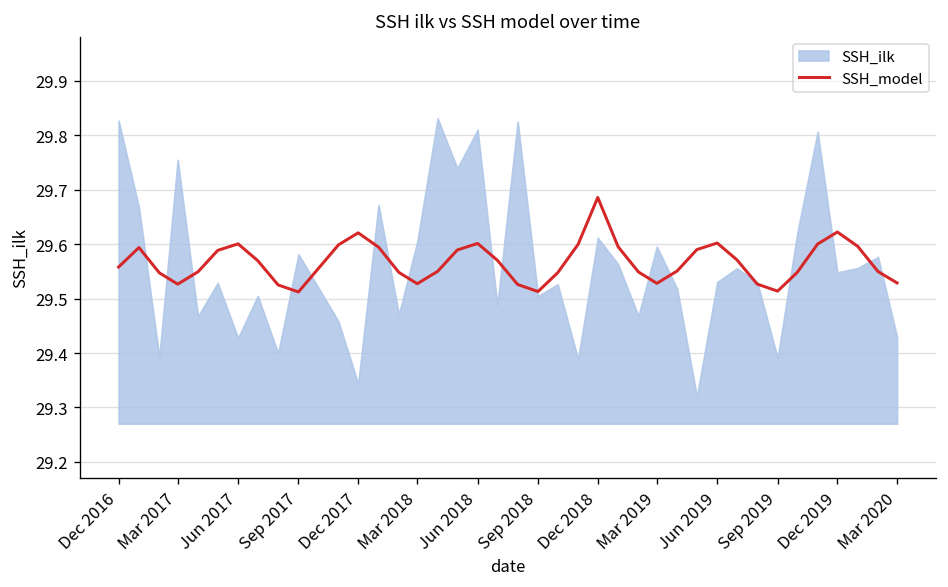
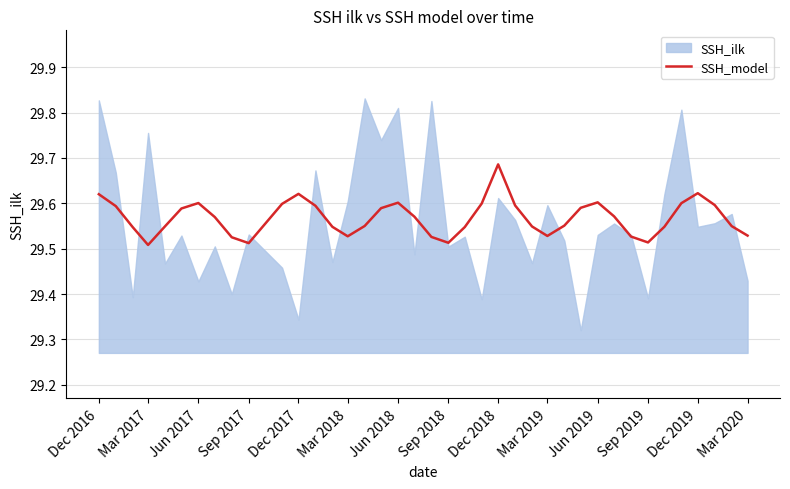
  {
    "SSH_model": {
-     "Dec 2016": 29.56,
-     "Mar 2017": 29.53,
+     "Dec 2016": 29.62,
+     "Mar 2017": 29.51,
      "Jun 2017": 29.60,
      "Sep 2017": 29.51,
      "Dec 2017": 29.62,
      "Mar 2018": 29.53,
      "Jun 2018": 29.60,
      "Sep 2018": 29.51,
      "Dec 2018": 29.69,
      "Mar 2019": 29.53,
      "Jun 2019": 29.60,
      "Sep 2019": 29.51,
      "Dec 2019": 29.62,
      "Mar 2020": 29.53
    },
    "SSH_ilk": {
      "Dec 2016": 29.83,
      "Mar 2017": 29.76,
      "Jun 2017": 29.43,
-     "Sep 2017": 29.58,
+     "Sep 2017": 29.53,
      "Dec 2017": 29.34,
      "Mar 2018": 29.60,
      "Jun 2018": 29.81,
      "Sep 2018": 29.50,
      "Dec 2018": 29.61,
      "Mar 2019": 29.60,
      "Jun 2019": 29.53,
      "Sep 2019": 29.39,
      "Dec 2019": 29.55,
      "Mar 2020": 29.43
    }
  }
